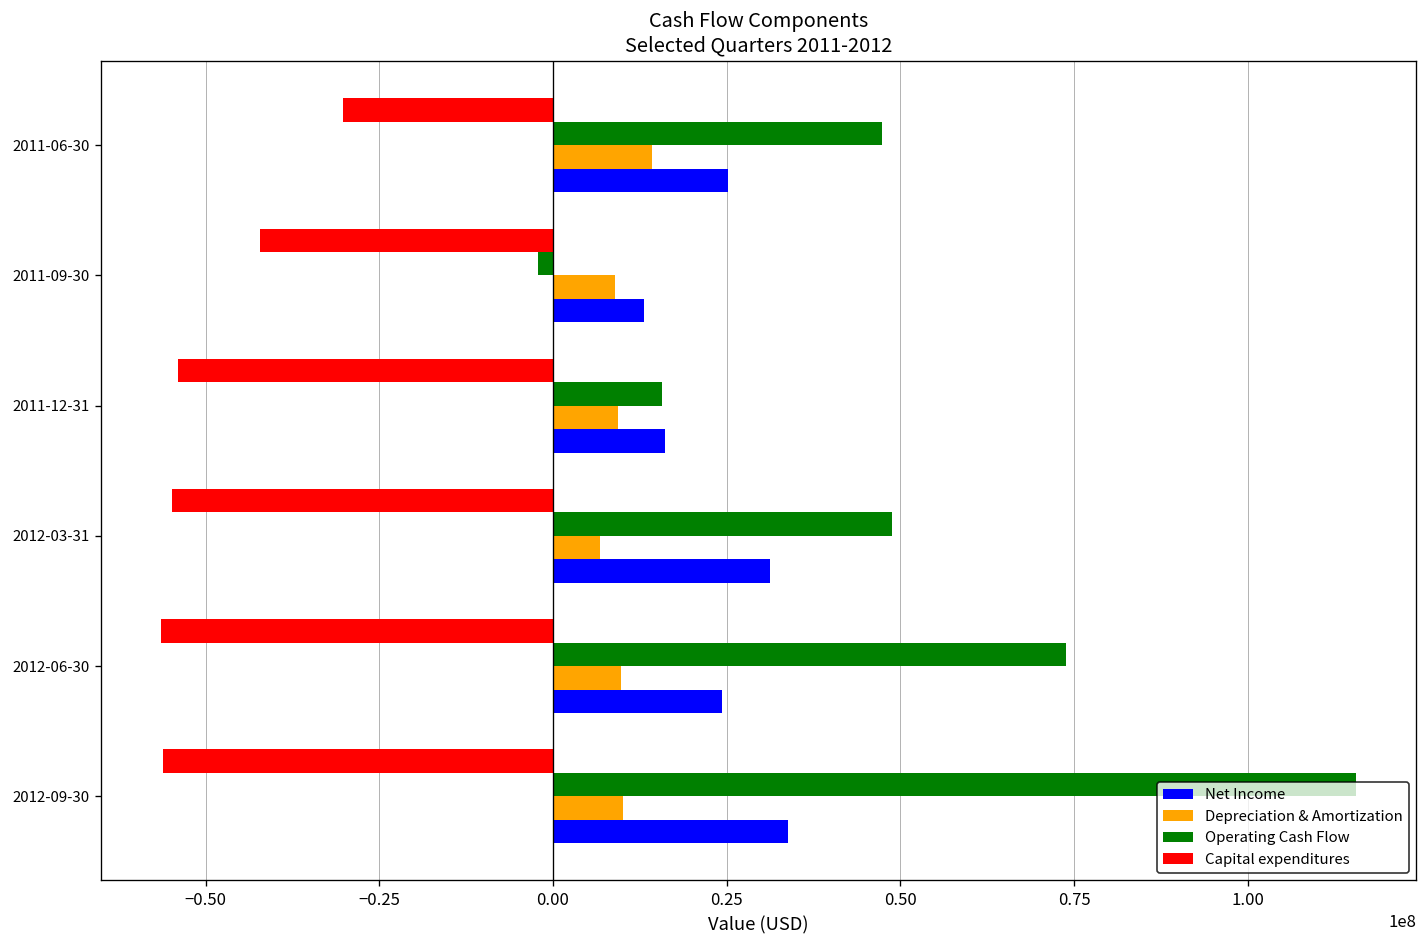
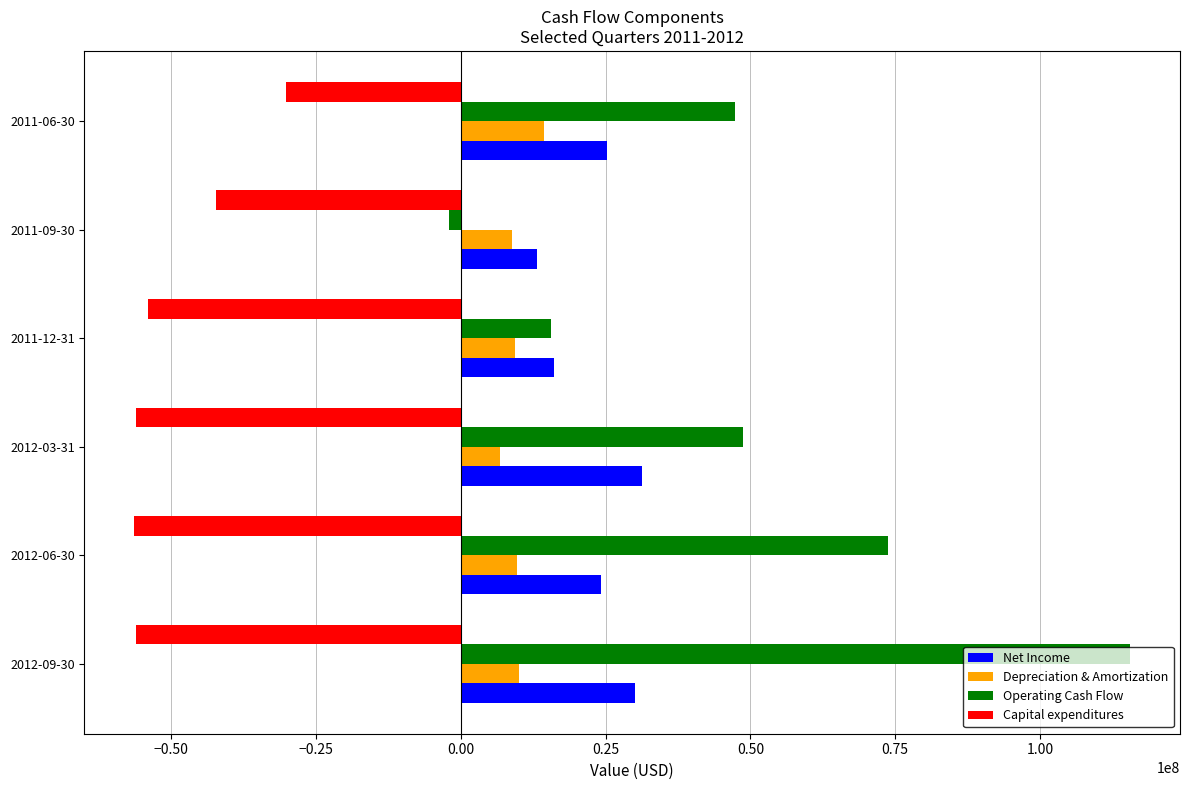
  {
    "Net Income": {
      "2011-06-30": 25000000,
      "2011-09-30": 13000000,
      "2011-12-31": 16000000,
      "2012-03-31": 31000000,
      "2012-06-30": 24000000,
-     "2012-09-30": 34000000
+     "2012-09-30": 30000000
    },
    "Depreciation & Amortization": {
      "2011-06-30": 14000000,
      "2011-09-30": 9000000,
      "2011-12-31": 9000000,
      "2012-03-31": 7000000,
      "2012-06-30": 10000000,
      "2012-09-30": 10000000
    },
    "Operating Cash Flow": {
      "2011-06-30": 47000000,
      "2011-09-30": -2000000,
      "2011-12-31": 16000000,
      "2012-03-31": 49000000,
      "2012-06-30": 74000000
    },
    "Capital expenditures": {
      "2011-06-30": -30000000,
      "2011-09-30": -42000000,
      "2011-12-31": -54000000,
-     "2012-03-31": -55000000,
+     "2012-03-31": -56000000,
      "2012-06-30": -56000000,
      "2012-09-30": -56000000
    }
  }
